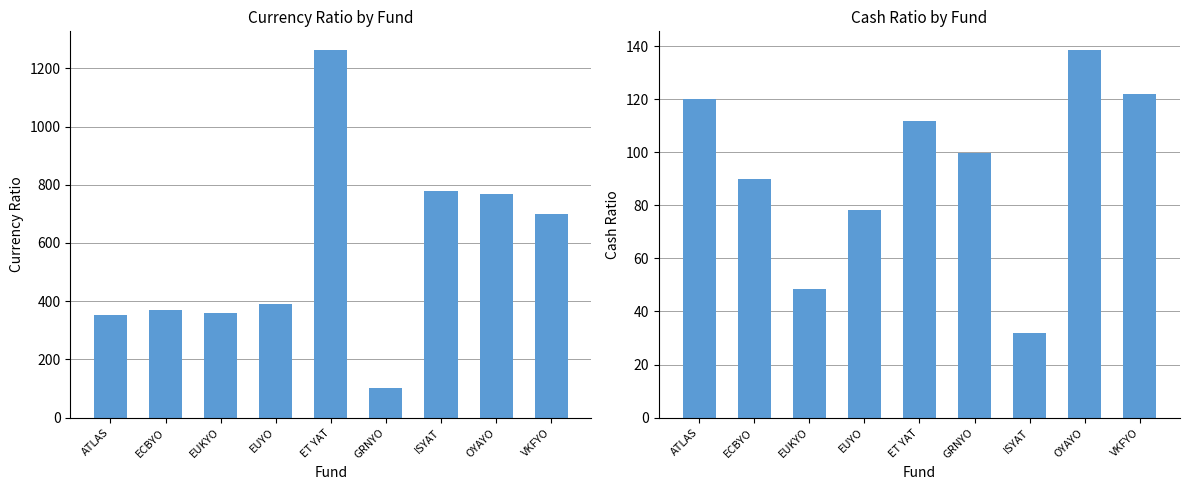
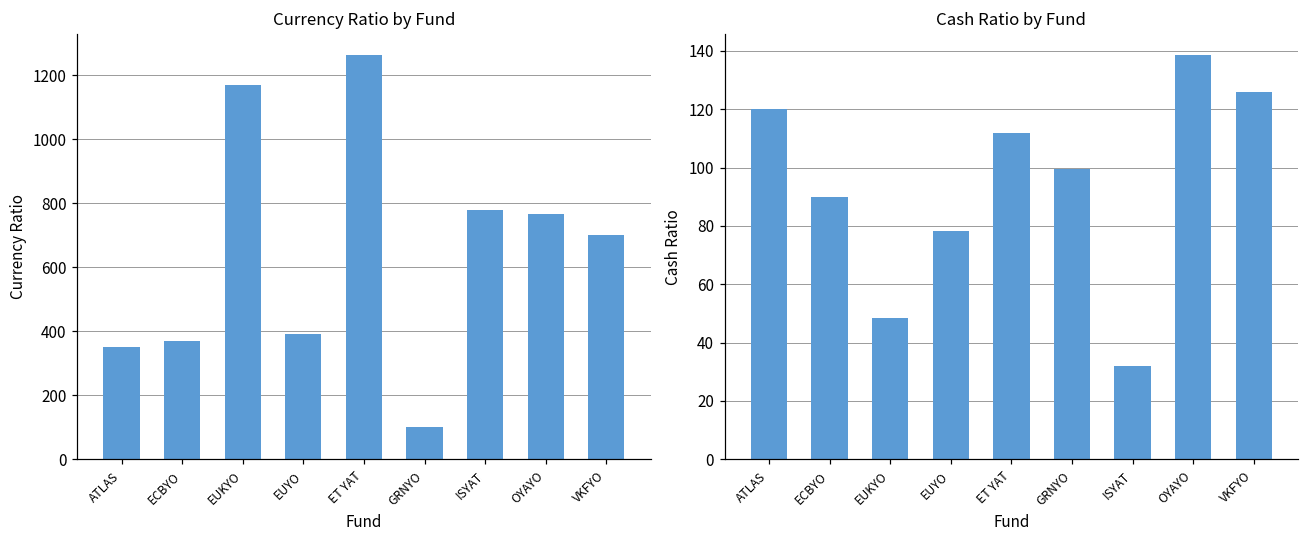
  {
    "Currency Ratio by Fund": {
      "ATLAS": 350,
      "ECBYO": 370,
-     "EUKYO": 360,
+     "EUKYO": 1170,
      "EUYO": 390,
      "ET YAT": 1260,
      "GRNYO": 100,
      "ISYAT": 780,
      "OYAYO": 770,
      "VKFYO": 700
    },
    "Cash Ratio by Fund": {
      "ATLAS": 120,
      "ECBYO": 90,
      "EUKYO": 49,
      "EUYO": 78,
      "ET YAT": 112,
      "GRNYO": 100,
      "ISYAT": 32,
      "OYAYO": 139,
-     "VKFYO": 122
+     "VKFYO": 126
    }
  }
